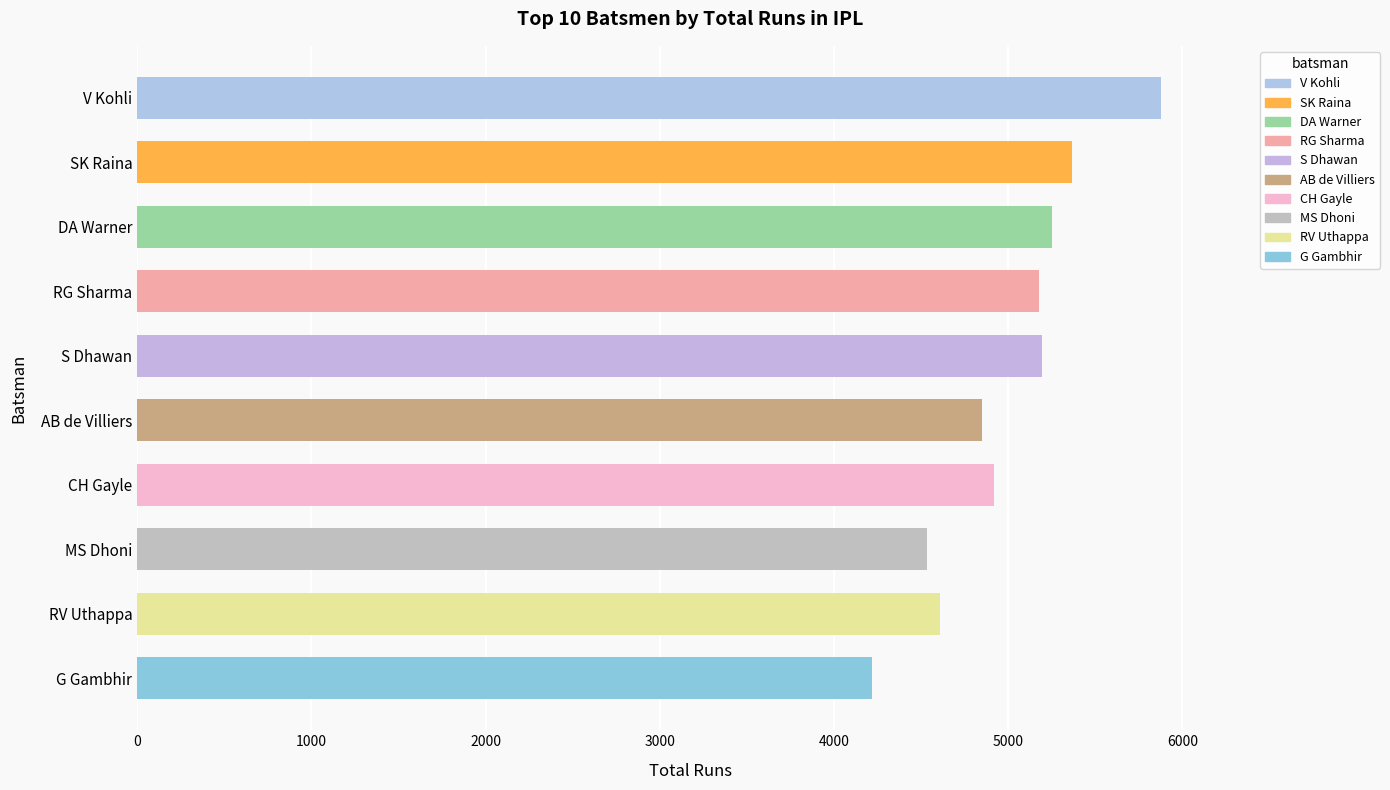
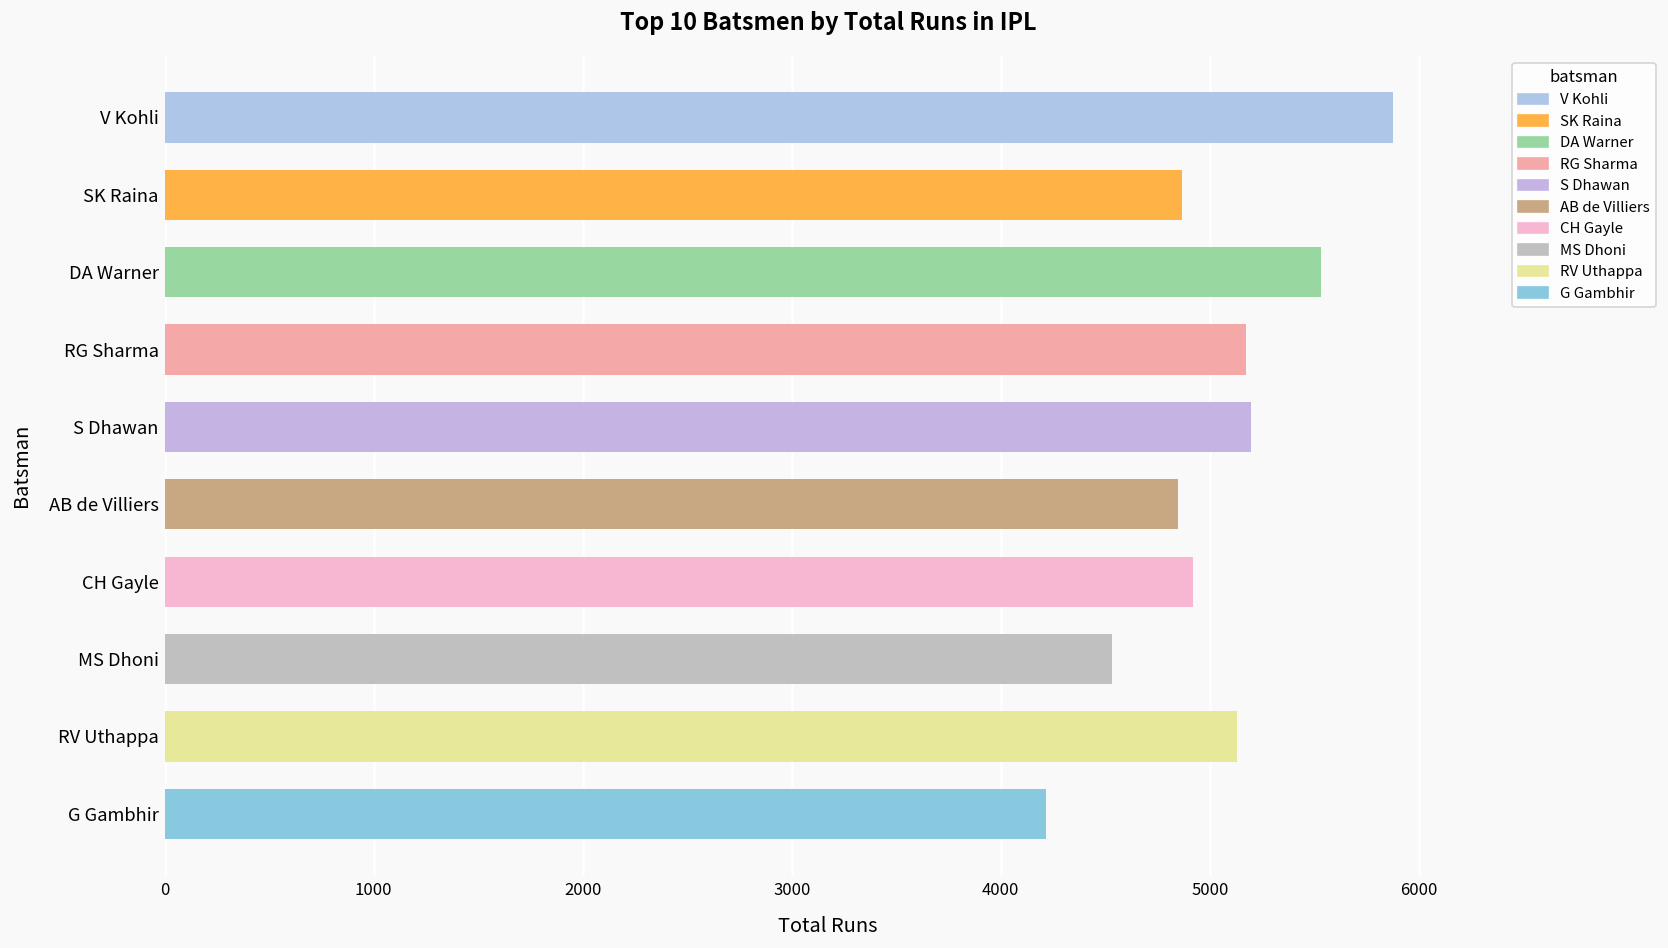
  {
    "V Kohli": 5880,
-   "SK Raina": 5370,
-   "DA Warner": 5250,
+   "SK Raina": 4870,
+   "DA Warner": 5530,
    "RG Sharma": 5180,
    "S Dhawan": 5200,
    "AB de Villiers": 4850,
    "CH Gayle": 4920,
    "MS Dhoni": 4530,
-   "RV Uthappa": 4610,
+   "RV Uthappa": 5130,
    "G Gambhir": 4220
  }
